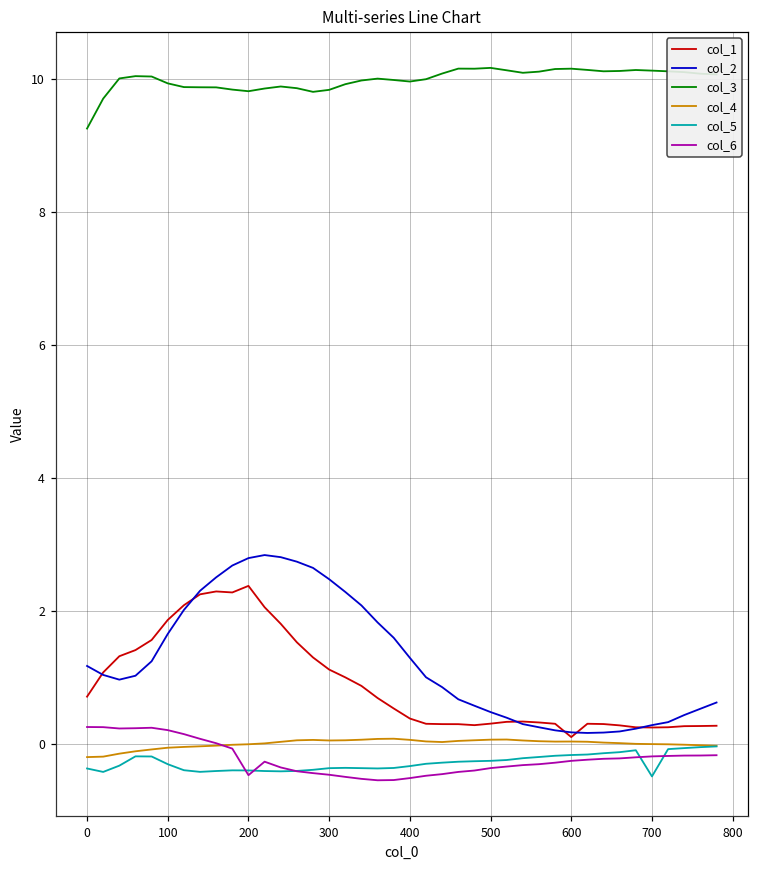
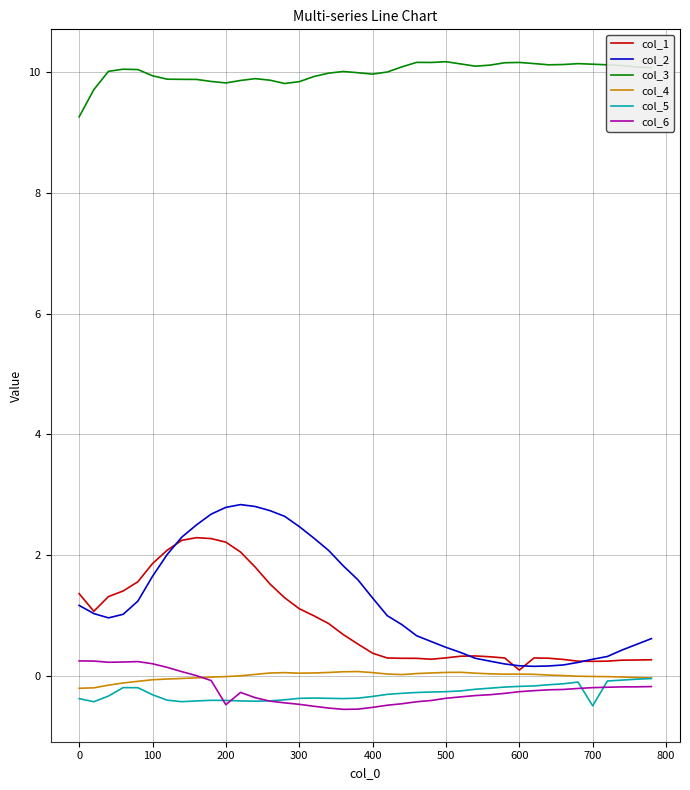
  {
    "col_1": {
-     "0": 0.7,
+     "0": 1.4,
      "100": 1.9,
-     "200": 2.4,
+     "200": 2.2,
      "300": 1.1,
      "400": 0.4,
      "500": 0.3,
      "600": 0.1
    },
    "col_2": {
      "0": 1.2,
      "100": 1.7,
      "200": 2.8,
      "300": 2.5,
      "400": 1.3,
      "500": 0.5,
      "600": 0.2
    },
    "col_3": {
      "0": 9.3,
      "100": 9.9,
      "200": 9.8,
      "300": 9.8,
      "400": 10.0,
      "500": 10.2,
      "600": 10.2,
      "700": 10.1
    },
    "col_4": {
      "0": -0.2,
      "100": -0.1,
      "200": 0.0,
      "300": 0.0,
      "400": 0.1,
      "500": 0.1,
      "600": 0.0,
      "700": 0.0
    },
    "col_5": {
      "0": -0.4,
      "100": -0.3,
      "200": -0.4,
      "300": -0.4,
      "400": -0.3,
      "500": -0.3,
      "600": -0.2,
      "700": -0.5
    },
    "col_6": {
      "0": 0.3,
      "100": 0.2,
      "200": -0.5,
      "300": -0.5,
      "400": -0.5,
      "500": -0.4,
      "600": -0.3,
      "700": -0.2
    }
  }
